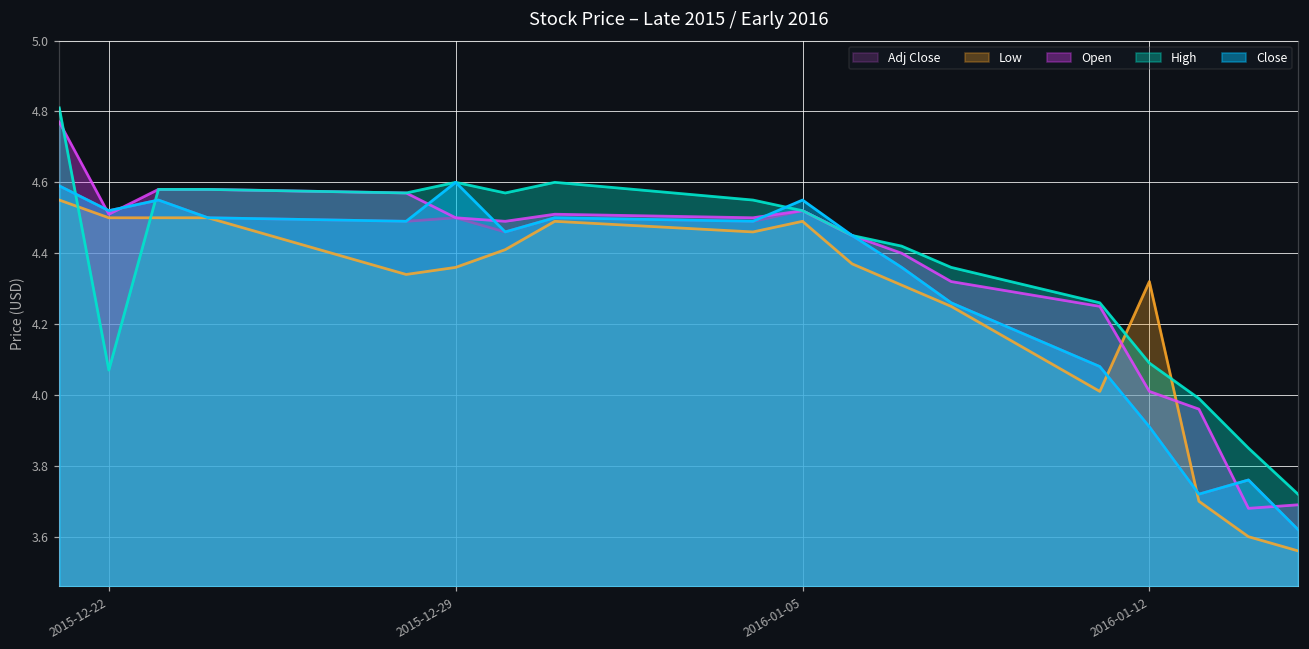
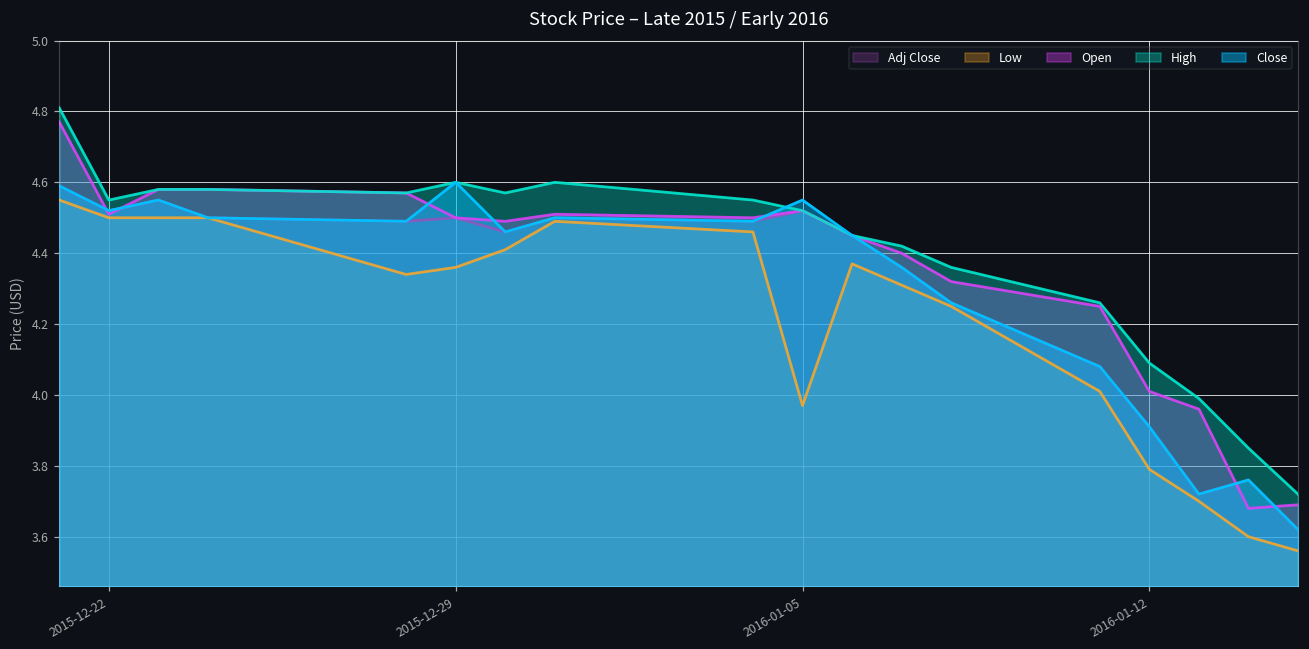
  {
    "Low": {
      "2015-12-22": 4.50,
      "2015-12-29": 4.36,
-     "2016-01-05": 4.49,
-     "2016-01-12": 4.32
+     "2016-01-05": 3.97,
+     "2016-01-12": 3.79
    },
    "Open": {
      "2015-12-22": 4.51,
      "2016-01-12": 4.01
    },
    "High": {
-     "2015-12-22": 4.07,
+     "2015-12-22": 4.55,
      "2016-01-12": 4.09
    },
    "Close": {
      "2016-01-05": 4.55
    }
  }
